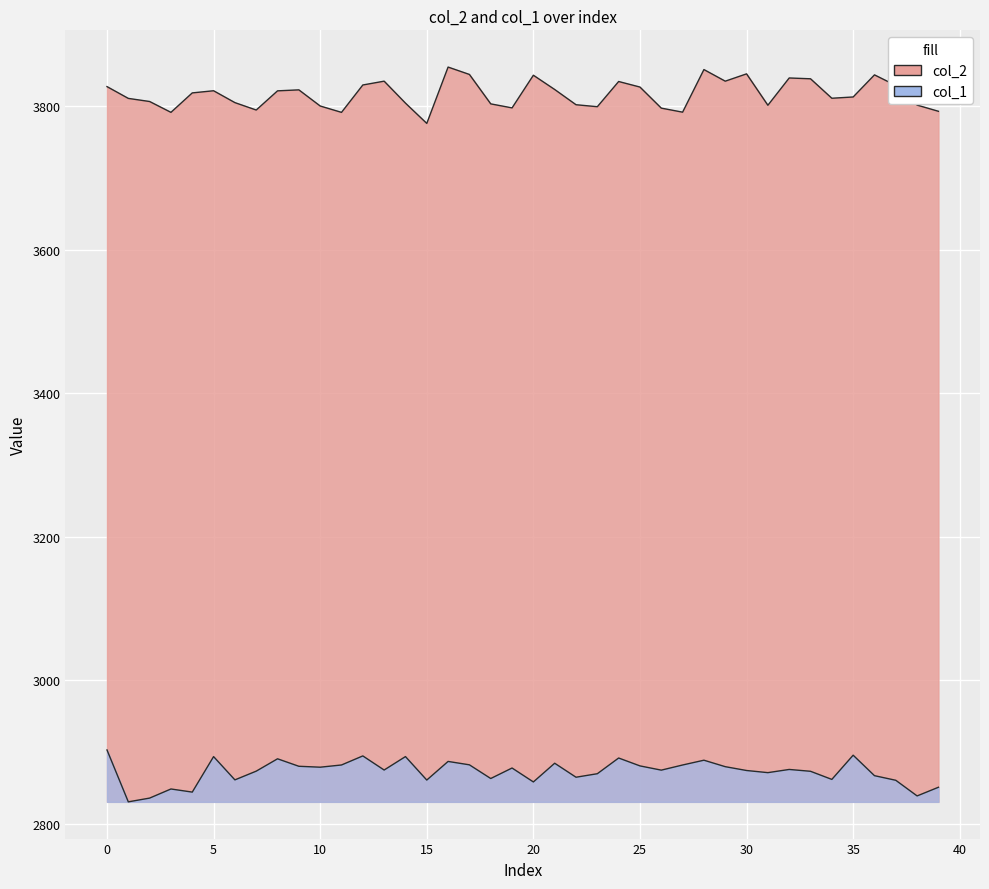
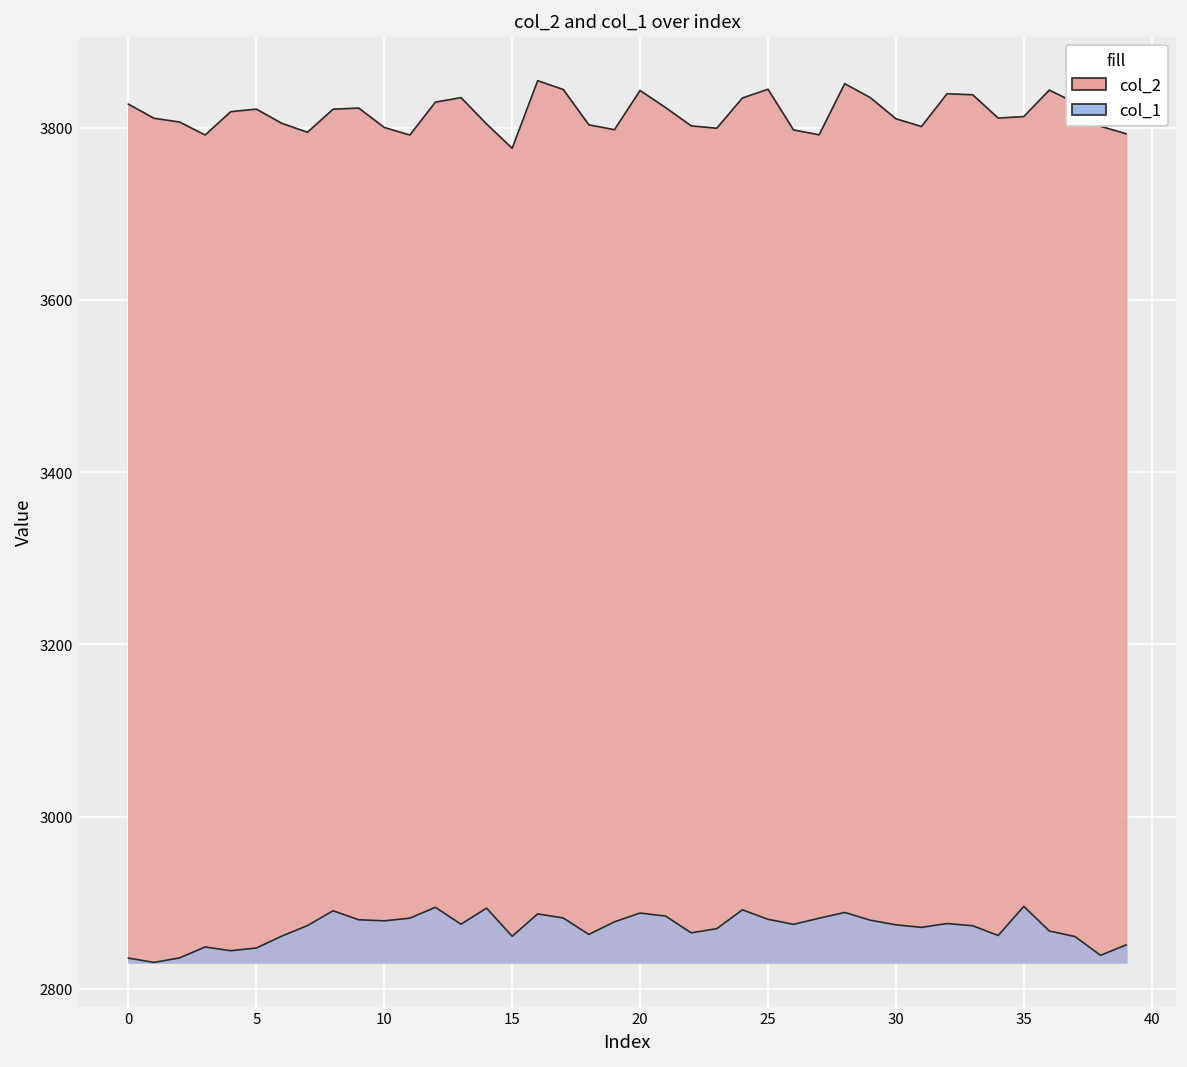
  {
    "col_2": {
      "0": 3830,
      "5": 3820,
      "10": 3800,
      "15": 3780,
      "20": 3840,
-     "25": 3830,
-     "30": 3850,
+     "25": 3840,
+     "30": 3810,
      "35": 3810
    },
    "col_1": {
-     "0": 2900,
-     "5": 2890,
+     "0": 2840,
+     "5": 2850,
      "10": 2880,
      "15": 2860,
-     "20": 2860,
+     "20": 2890,
      "25": 2880,
      "30": 2870,
      "35": 2900
    }
  }
